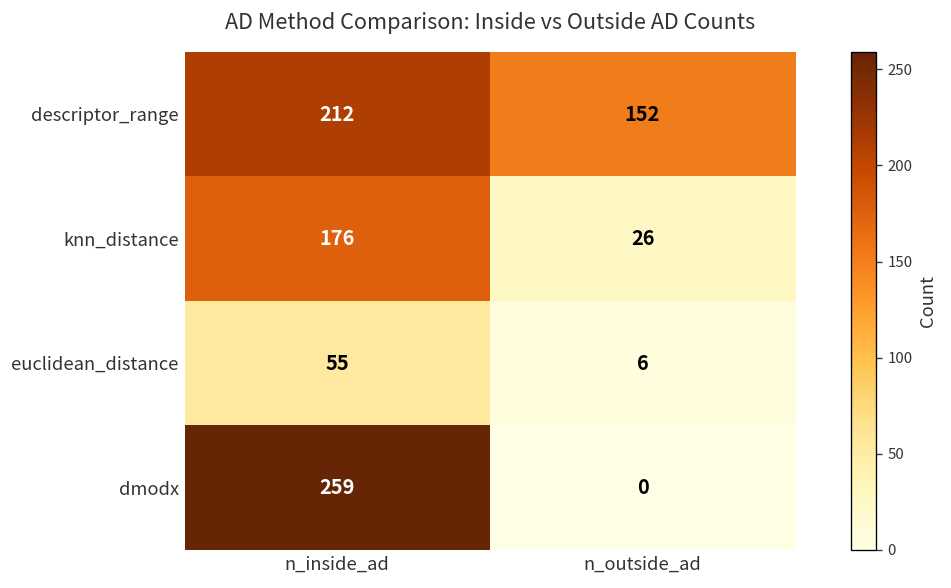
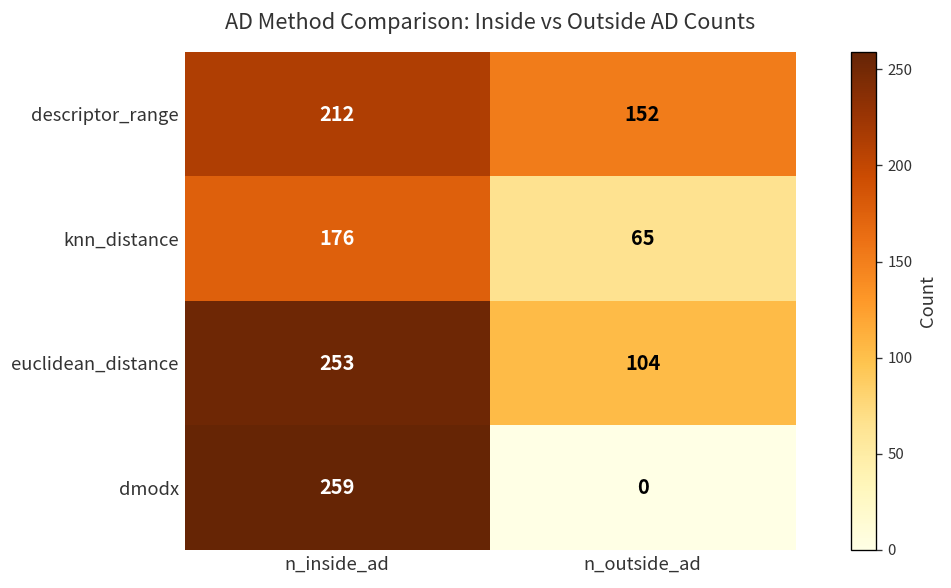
  {
    "descriptor_range": {
      "n_inside_ad": 212,
      "n_outside_ad": 152
    },
    "knn_distance": {
      "n_inside_ad": 176,
-     "n_outside_ad": 26
+     "n_outside_ad": 65
    },
    "euclidean_distance": {
-     "n_inside_ad": 55,
-     "n_outside_ad": 6
+     "n_inside_ad": 253,
+     "n_outside_ad": 104
    },
    "dmodx": {
      "n_inside_ad": 259,
      "n_outside_ad": 0
    }
  }
